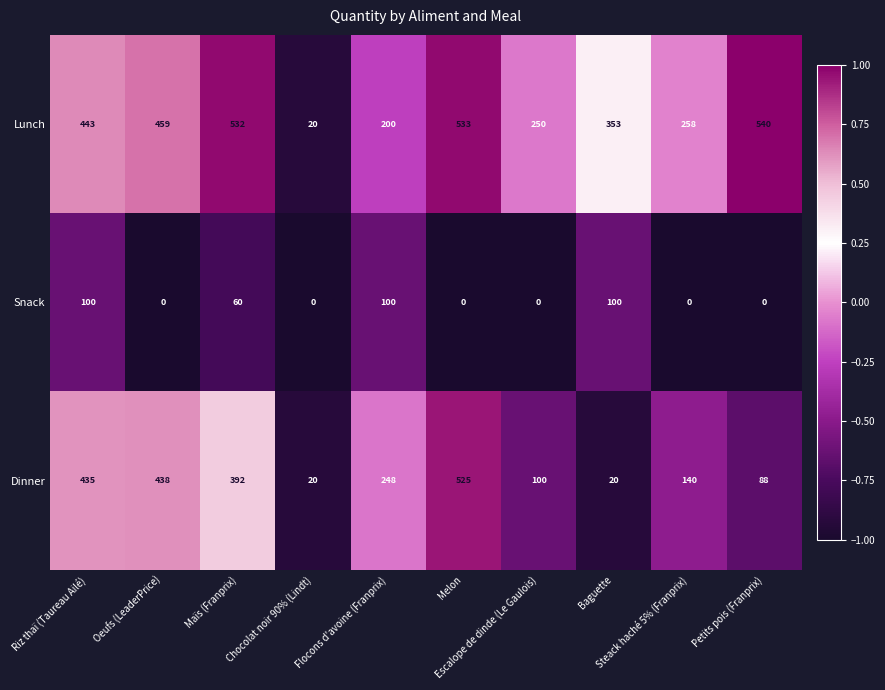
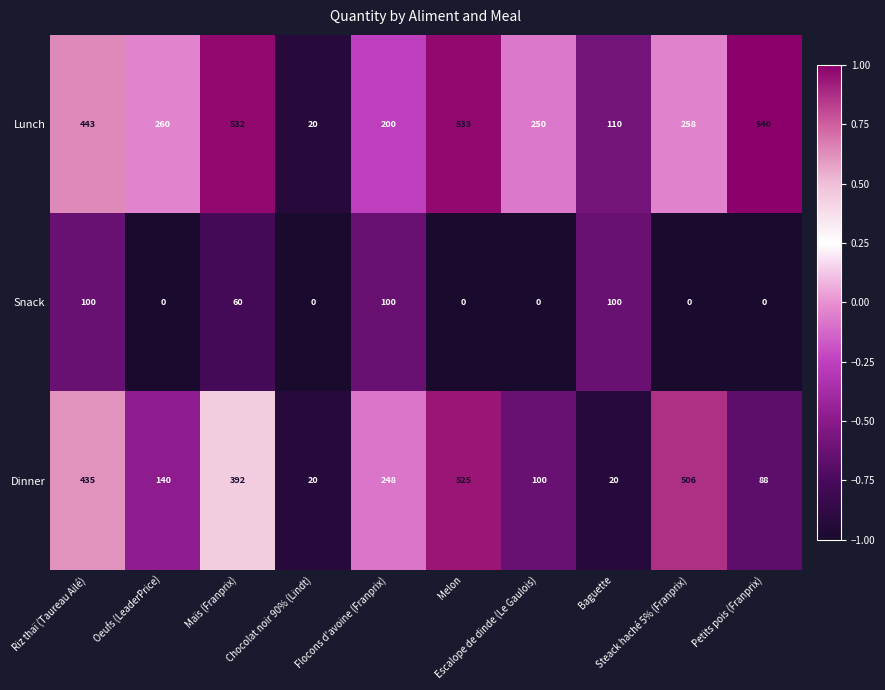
  {
    "Lunch": {
      "Riz thaï (Taureau Ailé)": 443,
-     "Oeufs (LeaderPrice)": 459,
+     "Oeufs (LeaderPrice)": 260,
      "Maïs (Franprix)": 532,
      "Chocolat noir 90% (Lindt)": 20,
      "Flocons d'avoine (Franprix)": 200,
      "Melon": 533,
      "Escalope de dinde (Le Gaulois)": 250,
-     "Baguette": 353,
+     "Baguette": 110,
      "Steack haché 5% (Franprix)": 258,
      "Petits pois (Franprix)": 540
    },
    "Snack": {
      "Riz thaï (Taureau Ailé)": 100,
      "Oeufs (LeaderPrice)": 0,
      "Maïs (Franprix)": 60,
      "Chocolat noir 90% (Lindt)": 0,
      "Flocons d'avoine (Franprix)": 100,
      "Melon": 0,
      "Escalope de dinde (Le Gaulois)": 0,
      "Baguette": 100,
      "Steack haché 5% (Franprix)": 0,
      "Petits pois (Franprix)": 0
    },
    "Dinner": {
      "Riz thaï (Taureau Ailé)": 435,
-     "Oeufs (LeaderPrice)": 438,
+     "Oeufs (LeaderPrice)": 140,
      "Maïs (Franprix)": 392,
      "Chocolat noir 90% (Lindt)": 20,
      "Flocons d'avoine (Franprix)": 248,
      "Melon": 525,
      "Escalope de dinde (Le Gaulois)": 100,
      "Baguette": 20,
-     "Steack haché 5% (Franprix)": 140,
+     "Steack haché 5% (Franprix)": 506,
      "Petits pois (Franprix)": 88
    }
  }
